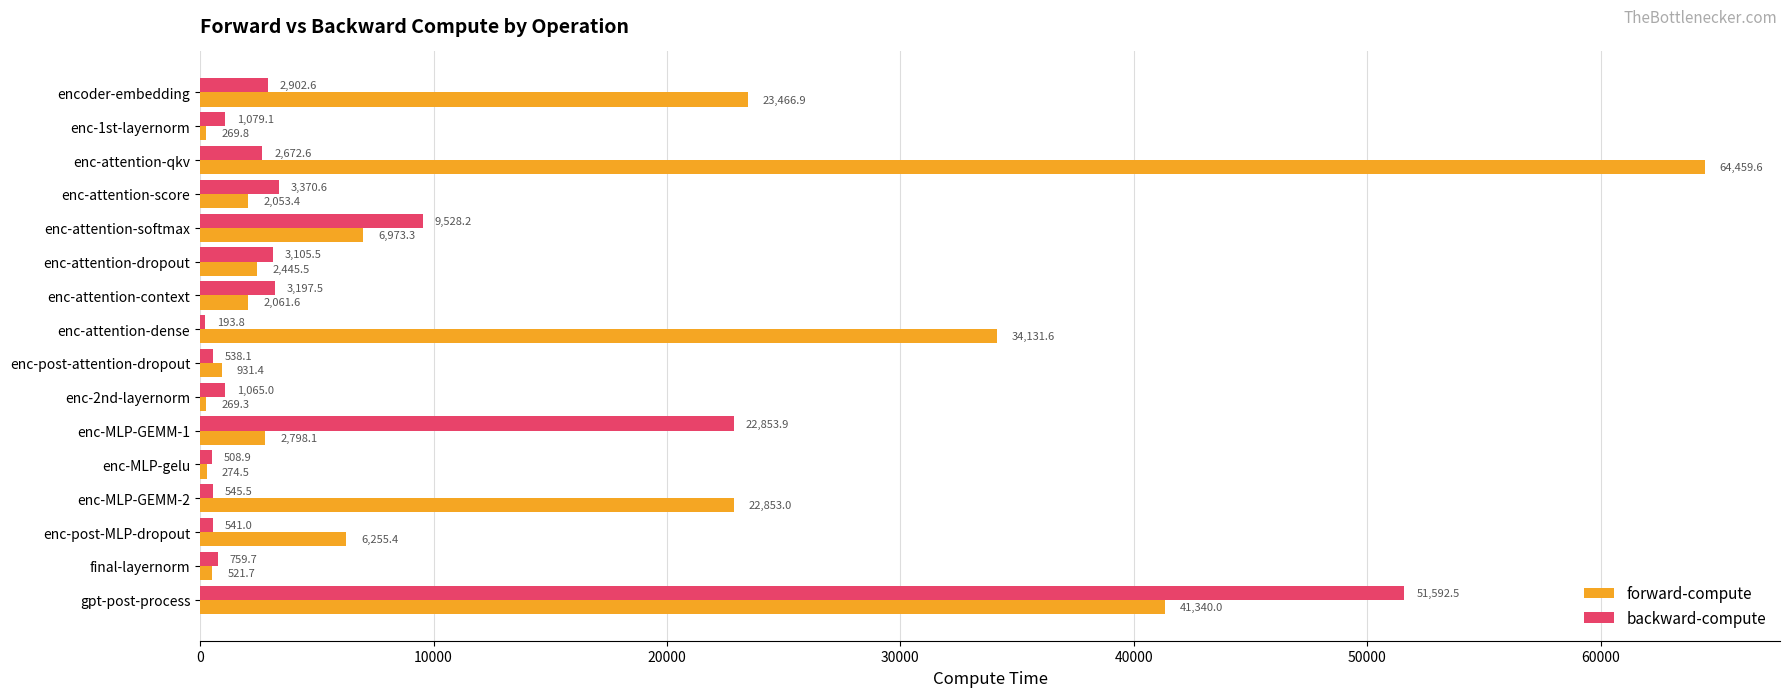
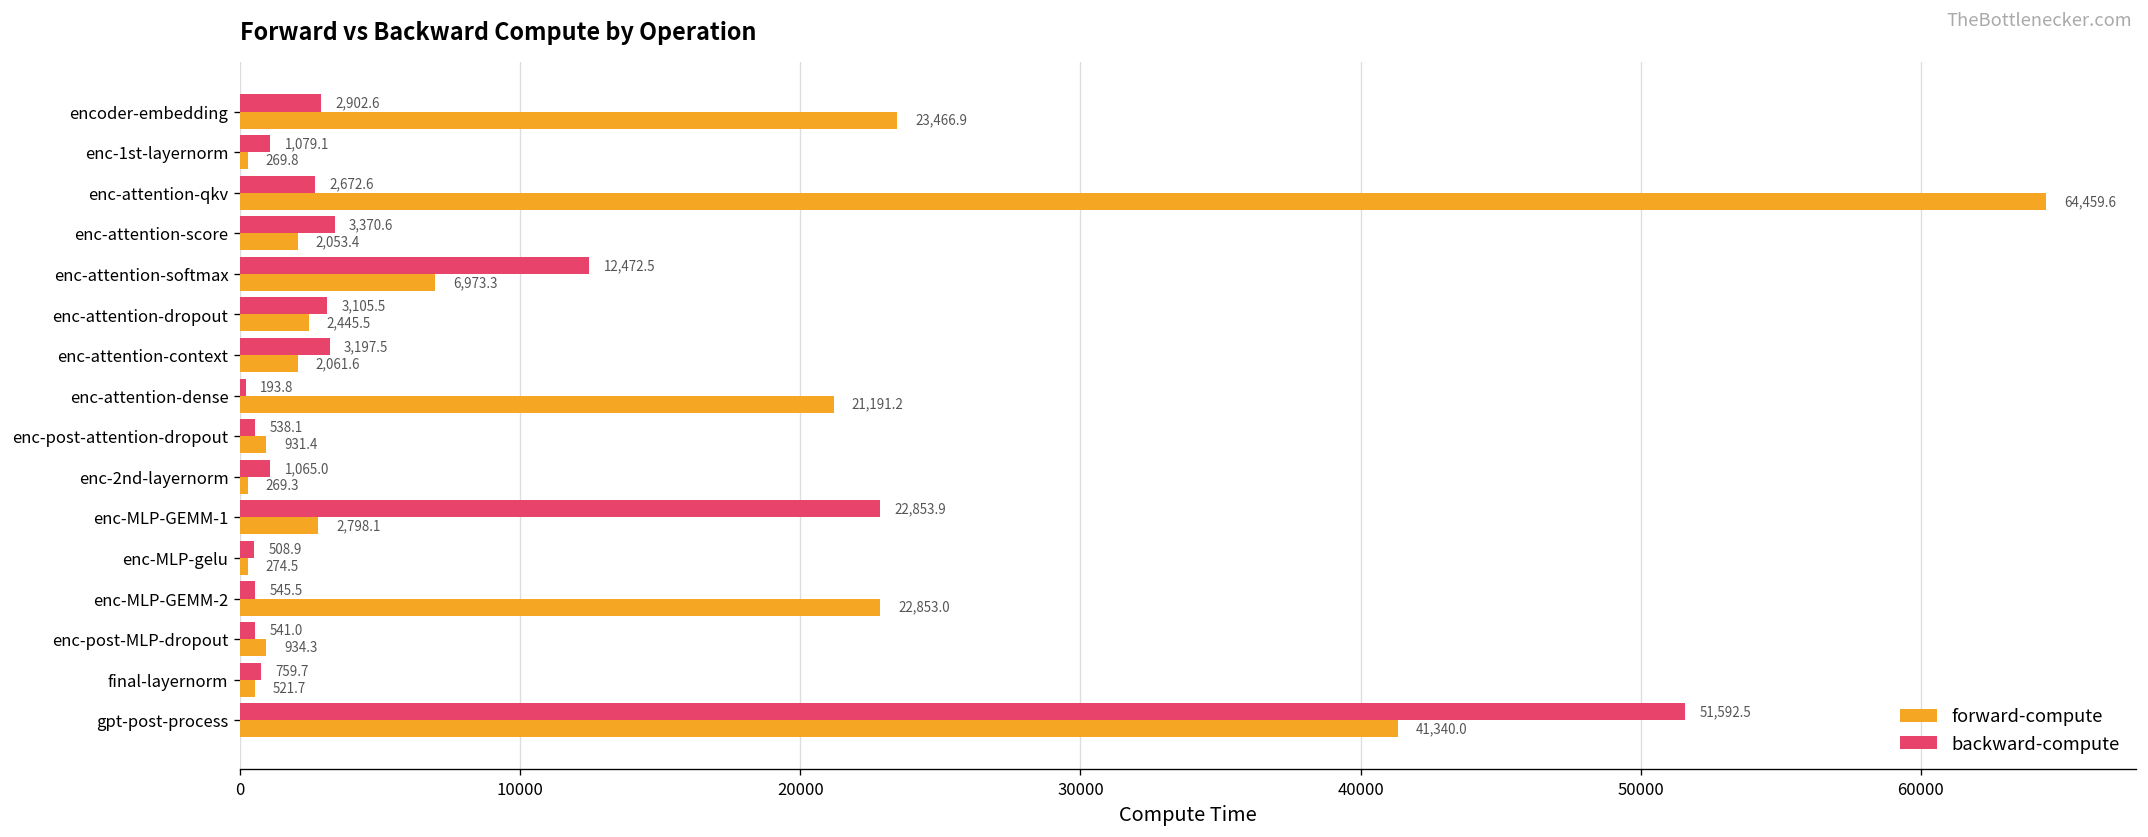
  {
    "forward-compute": {
      "encoder-embedding": "23,466.9",
      "enc-1st-layernorm": "269.8",
      "enc-attention-qkv": "64,459.6",
      "enc-attention-score": "2,053.4",
      "enc-attention-softmax": "6,973.3",
      "enc-attention-dropout": "2,445.5",
      "enc-attention-context": "2,061.6",
-     "enc-attention-dense": "34,131.6",
+     "enc-attention-dense": "21,191.2",
      "enc-post-attention-dropout": "931.4",
      "enc-2nd-layernorm": "269.3",
      "enc-MLP-GEMM-1": "2,798.1",
      "enc-MLP-gelu": "274.5",
      "enc-MLP-GEMM-2": "22,853.0",
-     "enc-post-MLP-dropout": "6,255.4",
+     "enc-post-MLP-dropout": "934.3",
      "final-layernorm": "521.7",
      "gpt-post-process": "41,340.0"
    },
    "backward-compute": {
      "encoder-embedding": "2,902.6",
      "enc-1st-layernorm": "1,079.1",
      "enc-attention-qkv": "2,672.6",
      "enc-attention-score": "3,370.6",
-     "enc-attention-softmax": "9,528.2",
+     "enc-attention-softmax": "12,472.5",
      "enc-attention-dropout": "3,105.5",
      "enc-attention-context": "3,197.5",
      "enc-attention-dense": "193.8",
      "enc-post-attention-dropout": "538.1",
      "enc-2nd-layernorm": "1,065.0",
      "enc-MLP-GEMM-1": "22,853.9",
      "enc-MLP-gelu": "508.9",
      "enc-MLP-GEMM-2": "545.5",
      "enc-post-MLP-dropout": "541.0",
      "final-layernorm": "759.7",
      "gpt-post-process": "51,592.5"
    }
  }
